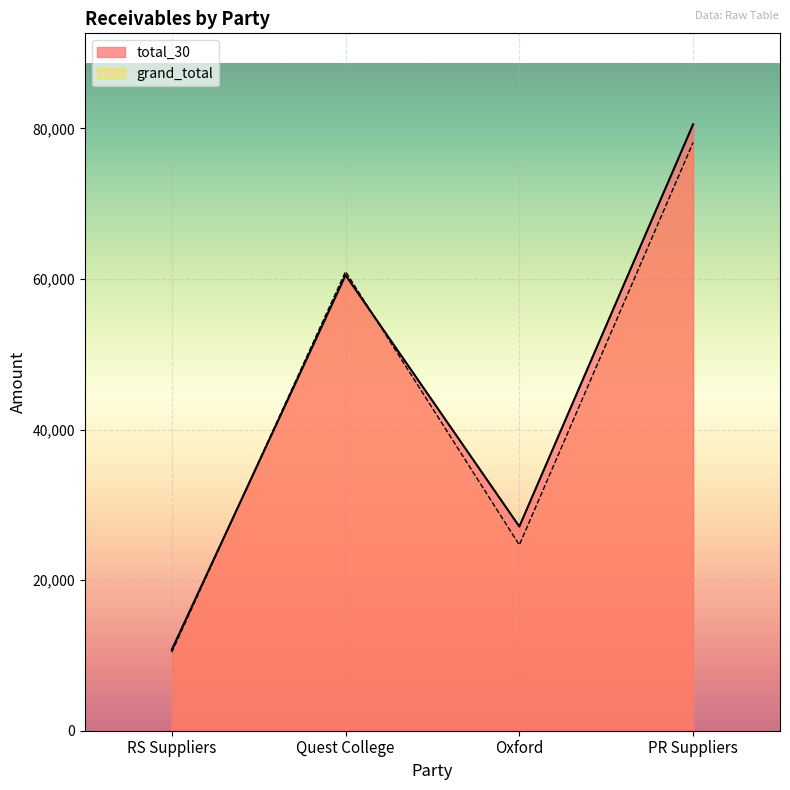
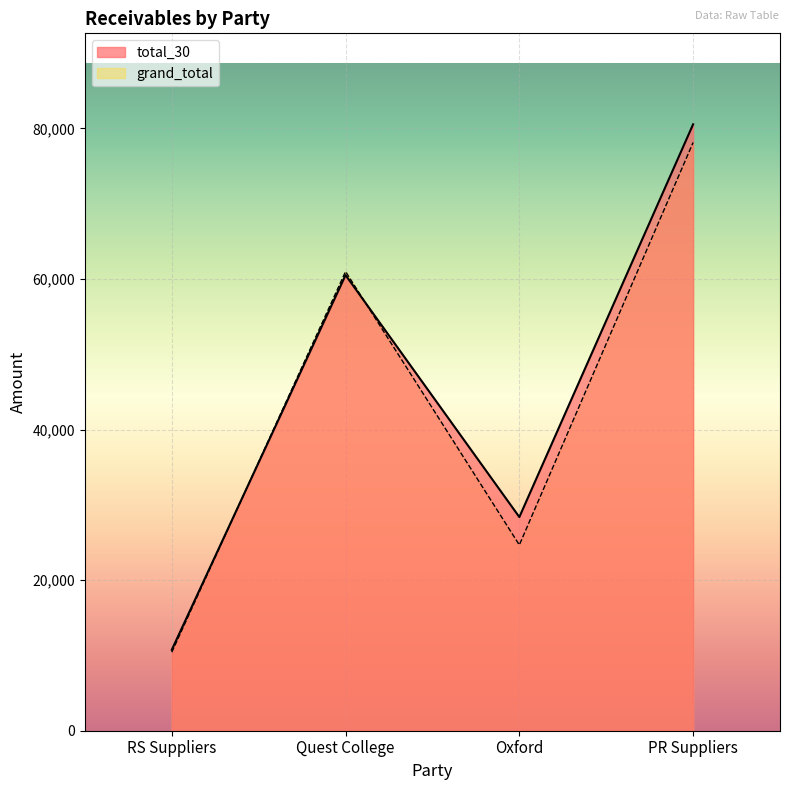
  {
    "total_30": {
      "Quest College": "61,000",
-     "Oxford": "27,000",
+     "Oxford": "28,000",
      "PR Suppliers": "81,000"
    },
    "grand_total": {
      "Quest College": "61,000",
      "Oxford": "25,000",
      "PR Suppliers": "78,000"
    }
  }
